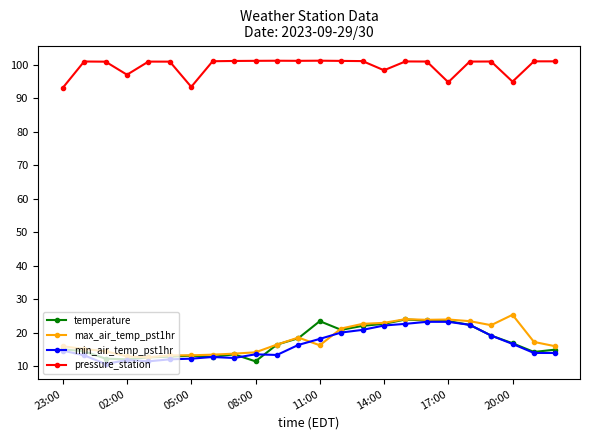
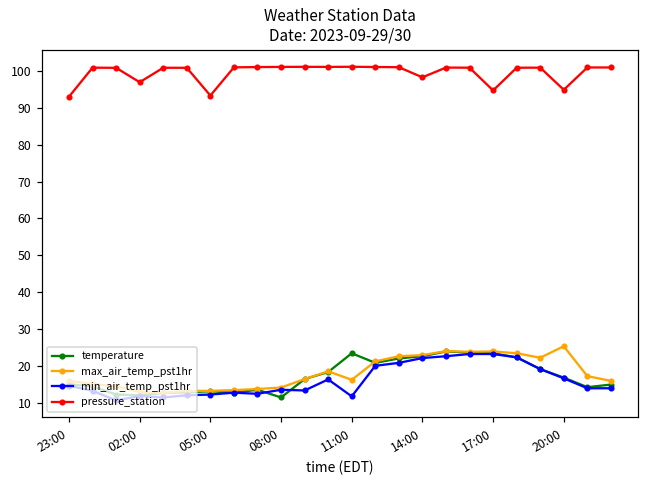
  {
    "temperature": {
      "08:00": 11,
      "11:00": 23
    },
    "max_air_temp_pst1hr": {
      "11:00": 16,
      "20:00": 25
    },
    "min_air_temp_pst1hr": {
      "05:00": 12,
-     "11:00": 18
+     "11:00": 12
    },
    "pressure_station": {
      "23:00": 93,
      "02:00": 97,
      "05:00": 93,
      "08:00": 101,
      "11:00": 101,
      "14:00": 98,
      "17:00": 95,
      "20:00": 95
    }
  }
